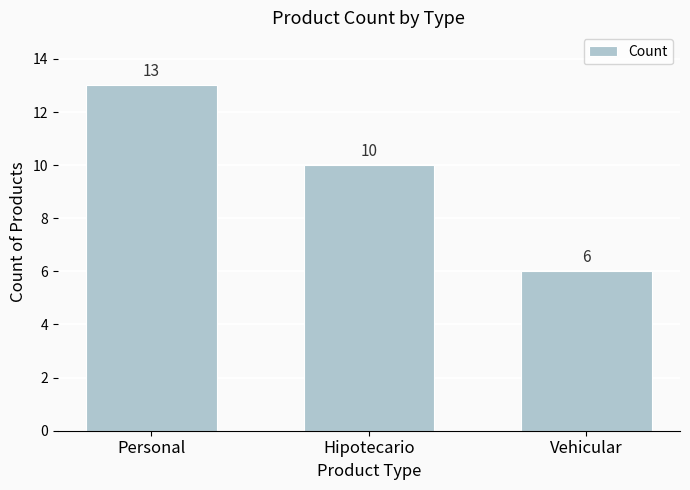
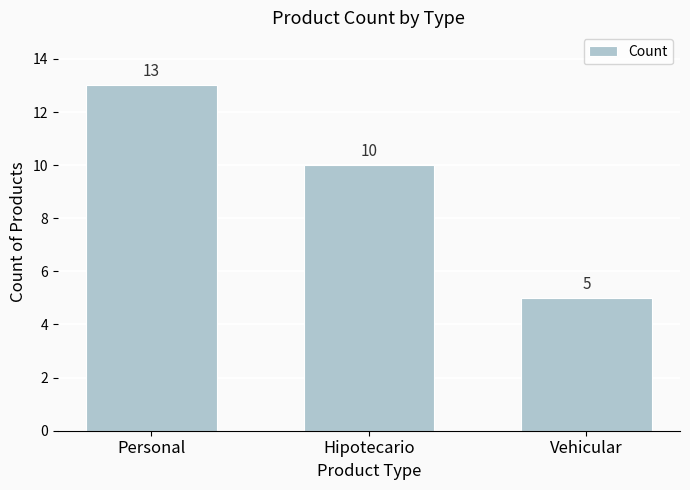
  {
    "Personal": 13,
    "Hipotecario": 10,
-   "Vehicular": 6
+   "Vehicular": 5
  }
